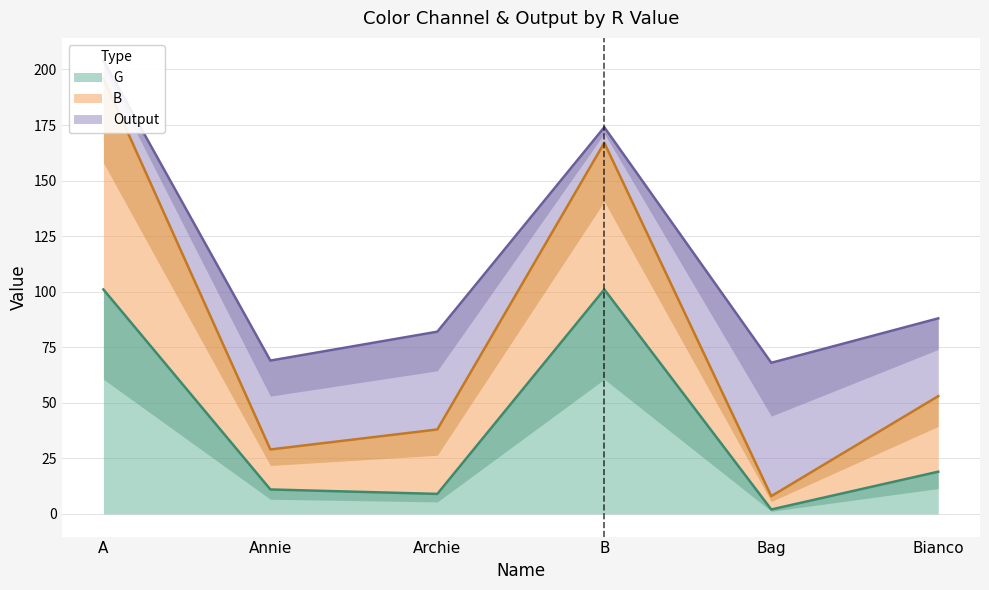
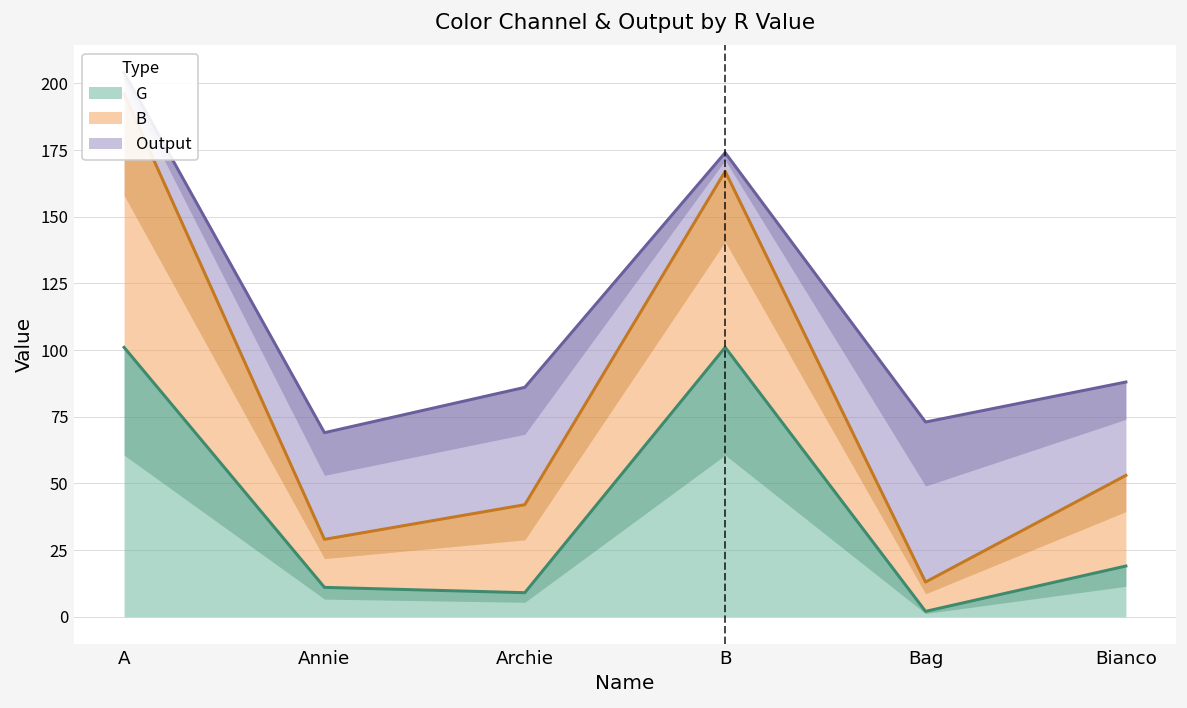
  {
    "B": {
      "Annie": 18,
-     "Archie": 29,
+     "Archie": 33,
      "B": 66,
-     "Bag": 6,
+     "Bag": 11,
      "Bianco": 34
    }
  }
